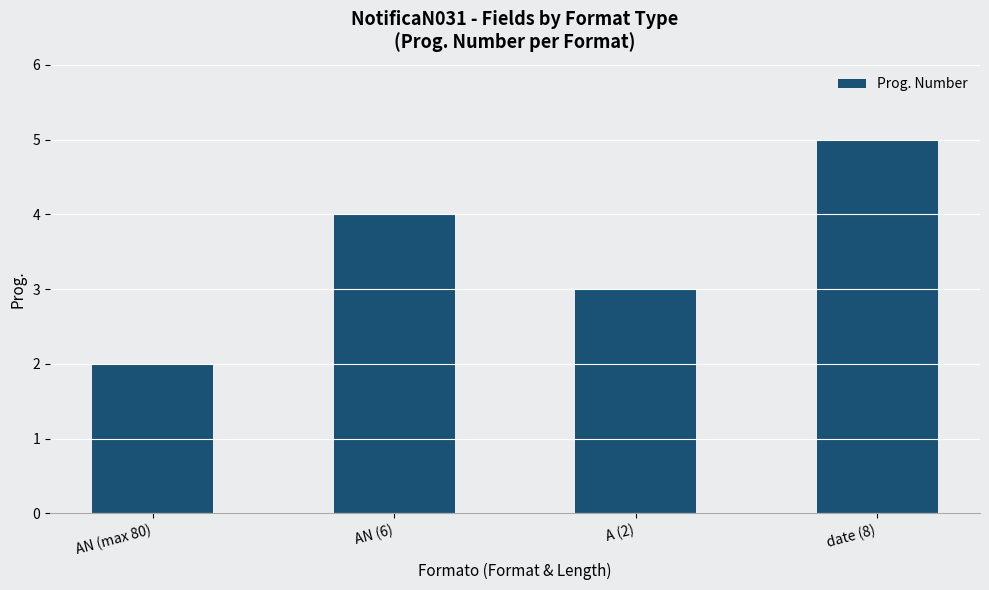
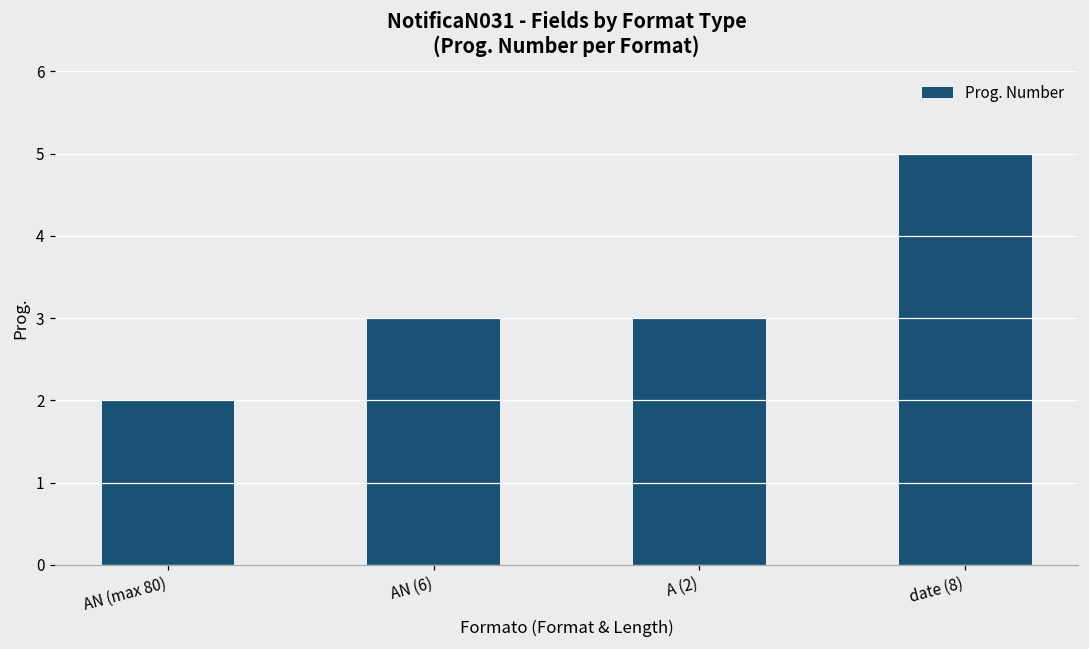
  {
    "AN (max 80)": 2,
-   "AN (6)": 4,
+   "AN (6)": 3,
    "A (2)": 3,
    "date (8)": 5
  }
